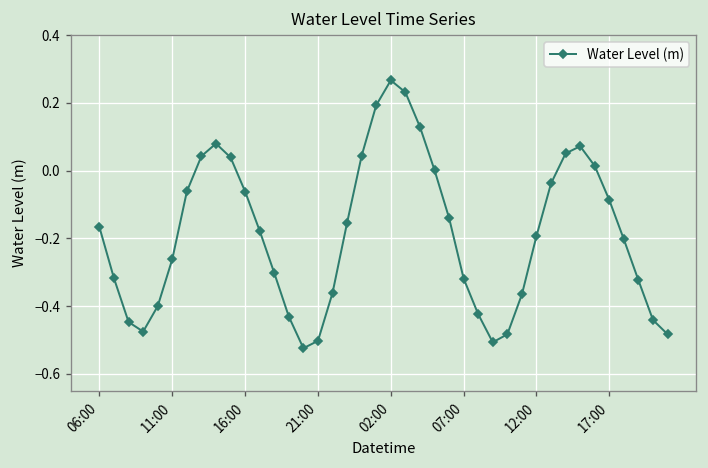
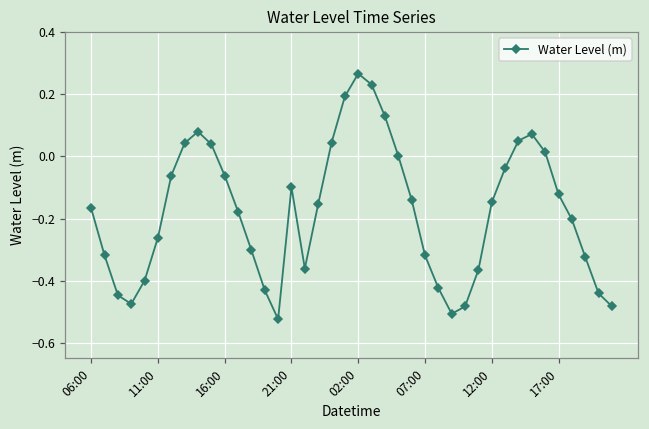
  {
    "06:00": -0.17,
    "11:00": -0.26,
    "16:00": -0.06,
-   "21:00": -0.50,
+   "21:00": -0.10,
    "02:00": 0.27,
    "07:00": -0.32,
-   "12:00": -0.19,
-   "17:00": -0.09
+   "12:00": -0.15,
+   "17:00": -0.12
  }
